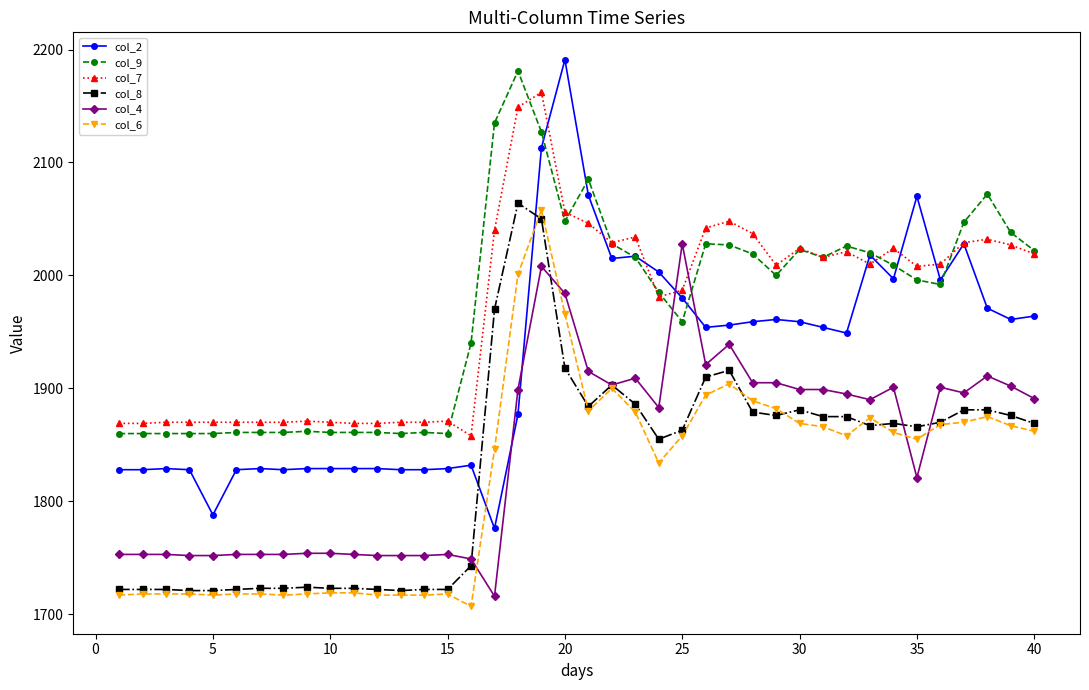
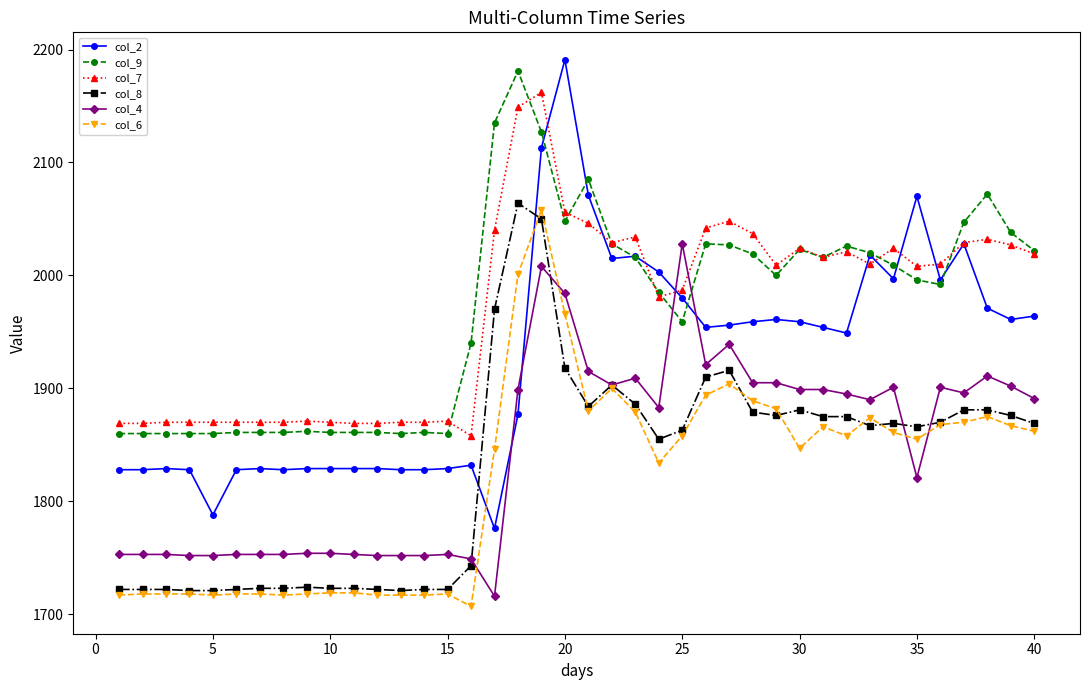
  {
    "col_2": {
      "5": 1788,
      "10": 1829,
      "15": 1829,
      "20": 2191,
      "25": 1980,
      "30": 1959,
      "35": 2070,
      "40": 1964
    },
    "col_9": {
      "5": 1860,
      "10": 1861,
      "15": 1860,
      "20": 2048,
      "25": 1959,
      "35": 1996,
      "40": 2022
    },
    "col_7": {
      "5": 1870,
      "10": 1870,
      "15": 1871,
      "20": 2056,
      "25": 1987,
      "35": 2008,
      "40": 2019
    },
    "col_8": {
      "5": 1721,
      "10": 1723,
      "15": 1722,
      "20": 1918,
      "25": 1863,
      "30": 1881,
      "35": 1866,
      "40": 1869
    },
    "col_4": {
      "5": 1752,
      "10": 1754,
      "15": 1753,
      "20": 1984,
      "25": 2028,
      "30": 1899,
      "35": 1821,
      "40": 1891
    },
    "col_6": {
      "5": 1717,
      "10": 1719,
      "15": 1718,
      "20": 1966,
      "25": 1858,
-     "30": 1869,
+     "30": 1847,
      "35": 1855,
      "40": 1862
    }
  }
